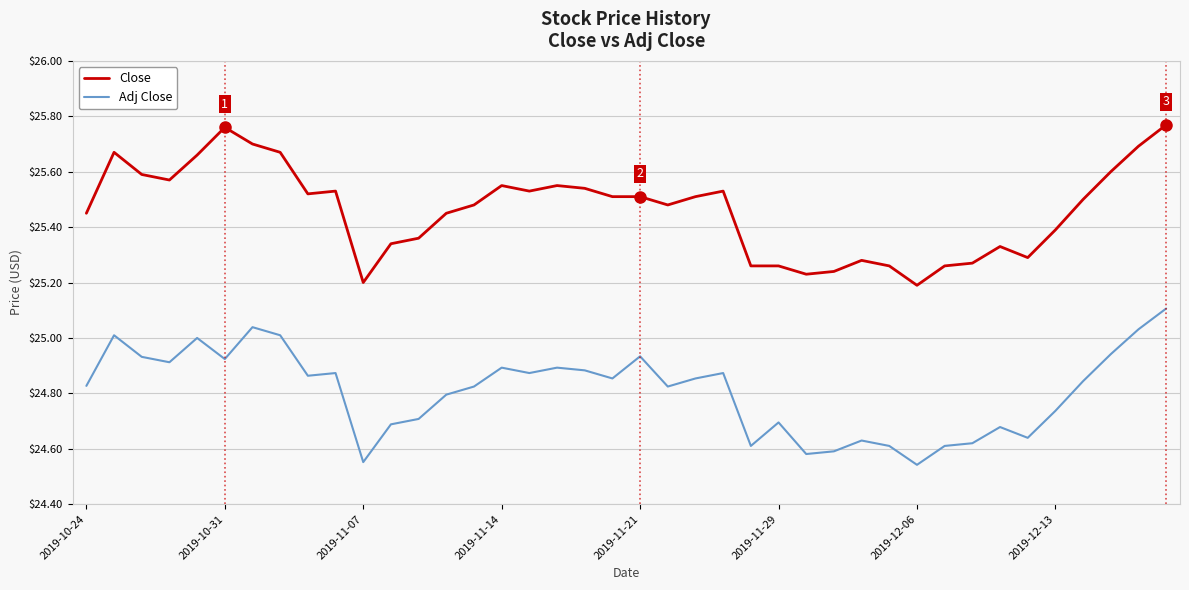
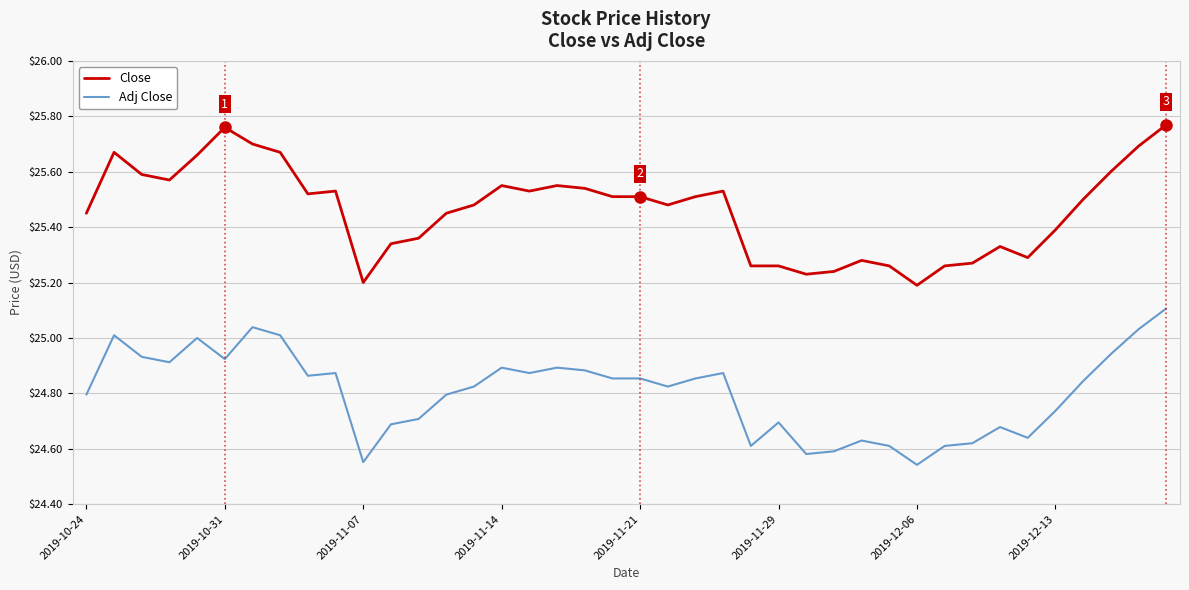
  {
    "Adj Close": {
-     "2019-10-24": "$24.83",
+     "2019-10-24": "$24.80",
      "2019-10-31": "$24.92",
      "2019-11-07": "$24.55",
      "2019-11-14": "$24.89",
-     "2019-11-21": "$24.93",
+     "2019-11-21": "$24.85",
      "2019-11-29": "$24.70",
      "2019-12-06": "$24.54",
      "2019-12-13": "$24.74"
    }
  }
